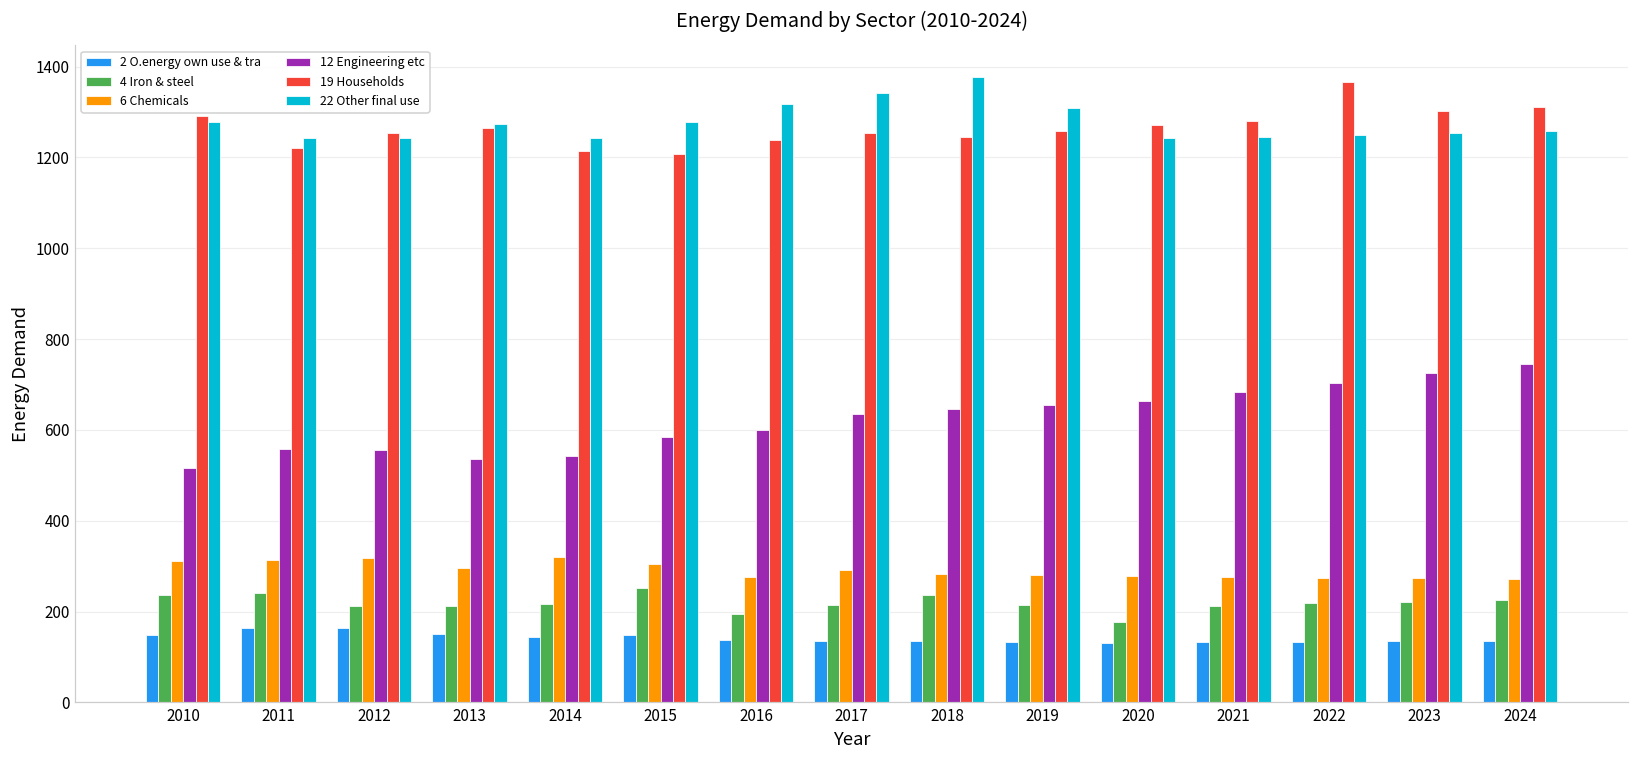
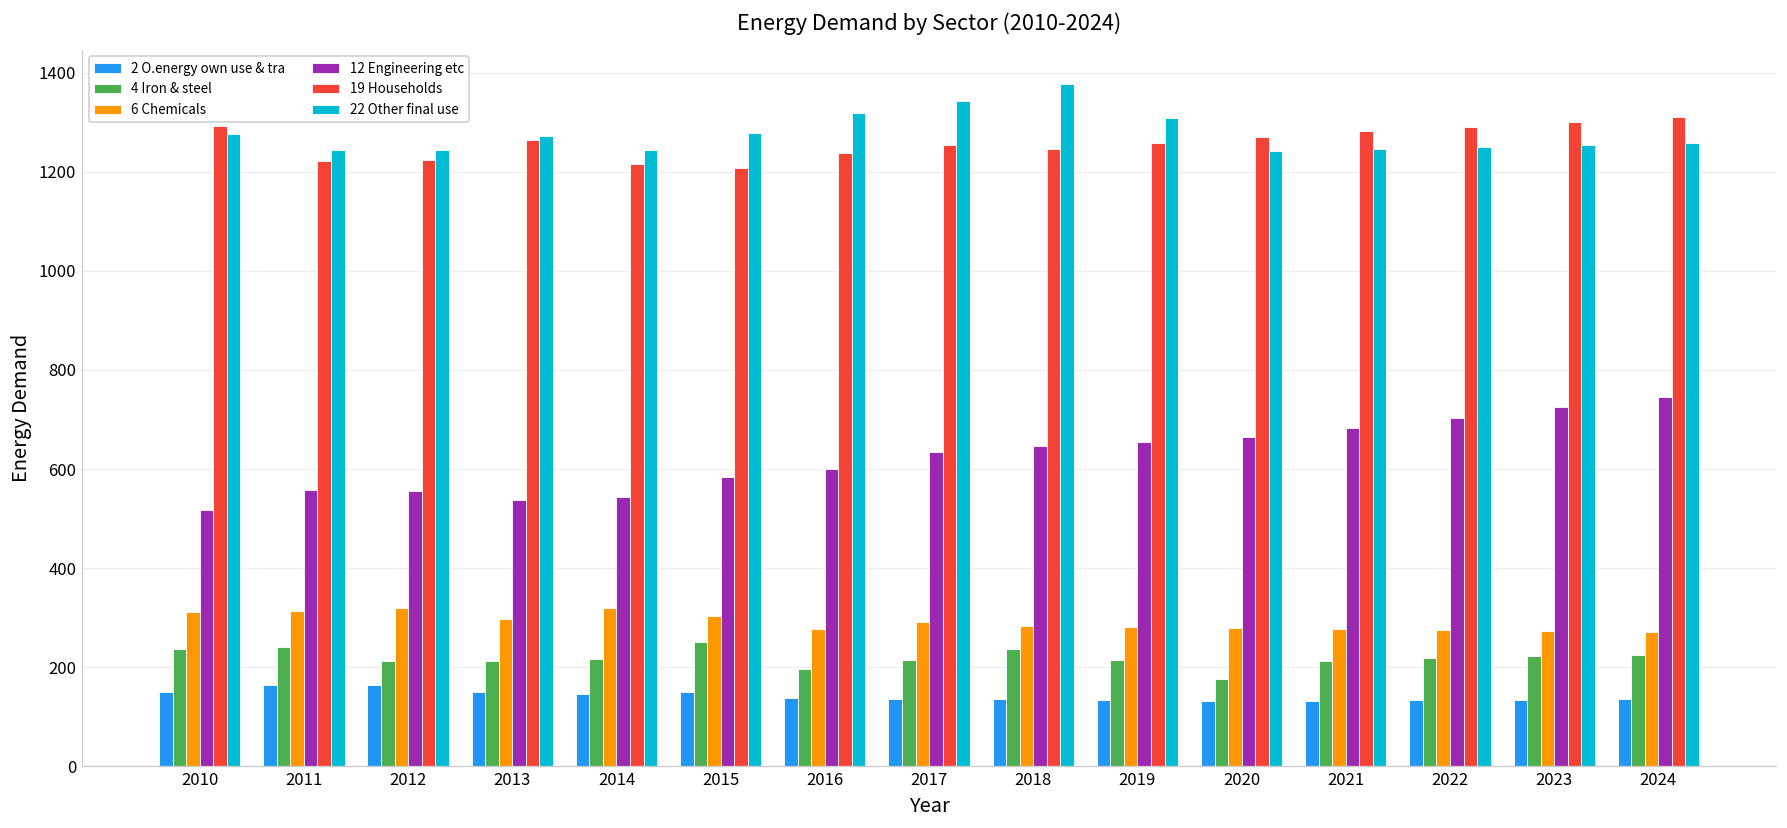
  {
    "4 Iron & steel": {
      "2010": 240,
      "2011": 240,
      "2012": 210,
      "2013": 210,
      "2014": 220,
      "2015": 250,
      "2016": 200,
      "2017": 210,
      "2018": 240,
      "2019": 210,
      "2020": 180,
      "2021": 210,
      "2022": 220,
      "2023": 220,
      "2024": 220
    },
    "6 Chemicals": {
      "2010": 310,
      "2011": 310,
      "2012": 320,
      "2013": 300,
      "2014": 320,
      "2015": 300,
      "2016": 280,
      "2017": 290,
      "2018": 280,
      "2019": 280,
      "2020": 280,
      "2021": 280,
      "2022": 270,
      "2023": 270,
      "2024": 270
    },
    "12 Engineering etc": {
      "2010": 520,
      "2011": 560,
      "2012": 560,
      "2013": 540,
      "2014": 540,
      "2015": 580,
      "2016": 600,
      "2017": 630,
      "2018": 650,
      "2019": 650,
      "2020": 660,
      "2021": 680,
      "2022": 700,
      "2023": 720,
      "2024": 750
    },
    "19 Households": {
      "2010": 1290,
      "2011": 1220,
-     "2012": 1250,
+     "2012": 1220,
      "2013": 1270,
      "2014": 1220,
      "2015": 1210,
      "2016": 1240,
      "2017": 1250,
      "2018": 1250,
      "2019": 1260,
      "2020": 1270,
      "2021": 1280,
-     "2022": 1370,
+     "2022": 1290,
      "2023": 1300,
      "2024": 1310
    }
  }
